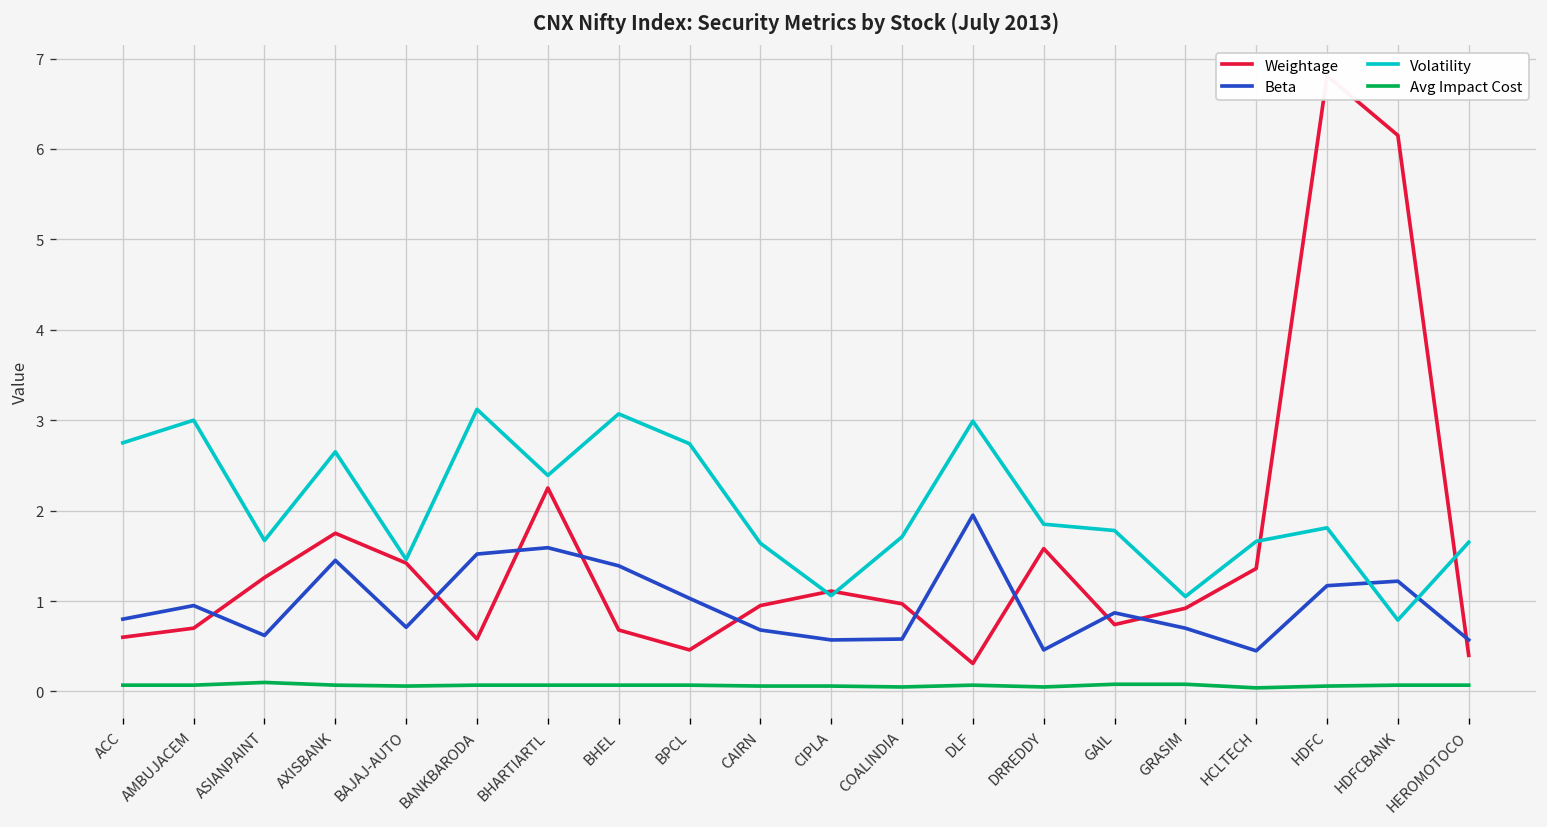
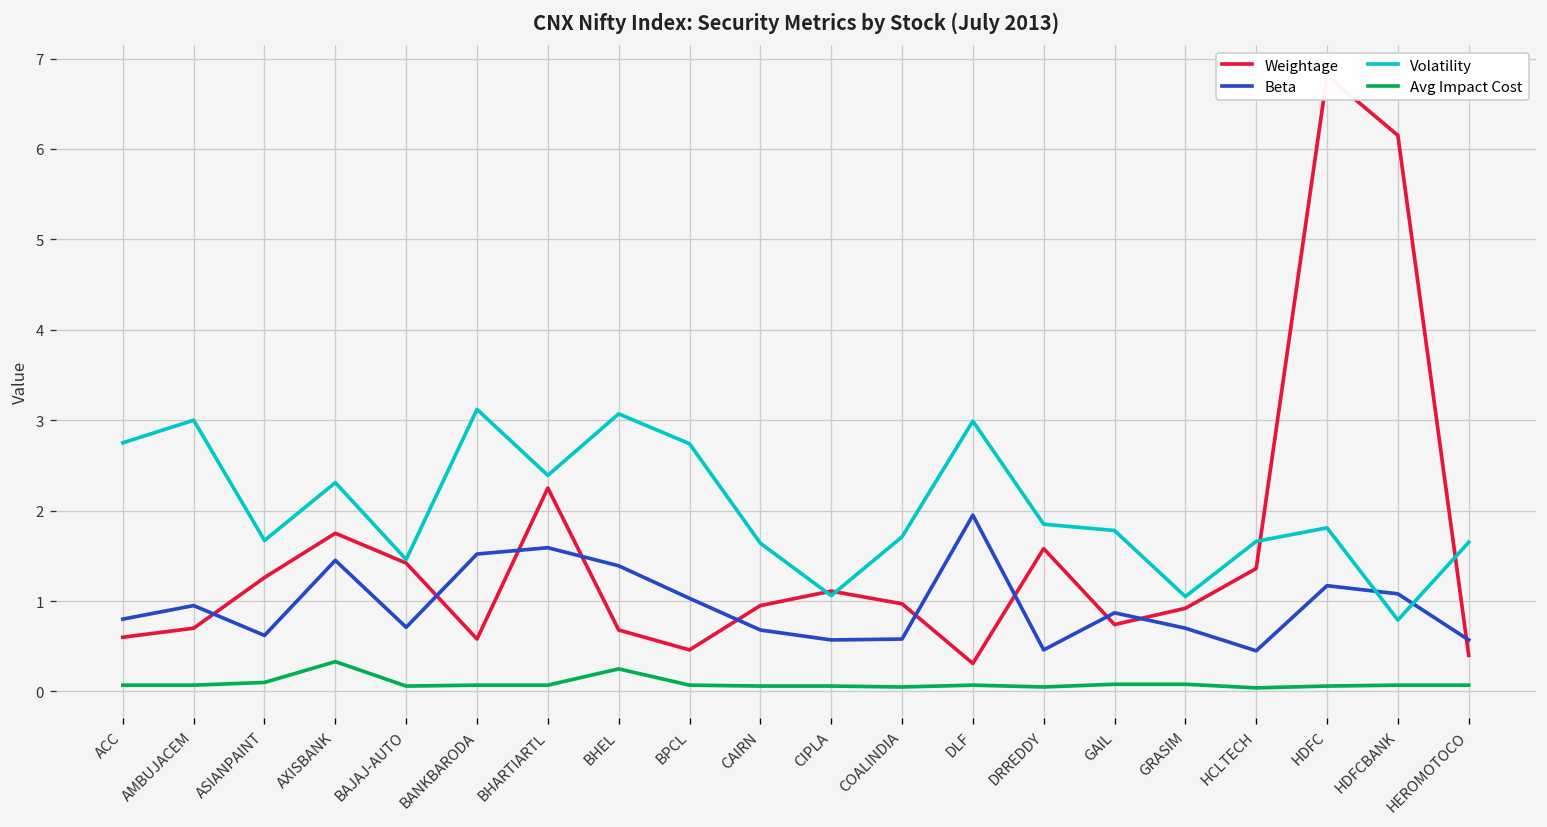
  {
    "Weightage": {
      "ACC": 0.6,
      "AMBUJACEM": 0.7,
      "ASIANPAINT": 1.3,
      "AXISBANK": 1.8,
      "BAJAJ-AUTO": 1.4,
      "BANKBARODA": 0.6,
      "BHARTIARTL": 2.3,
      "BHEL": 0.7,
      "BPCL": 0.5,
      "CAIRN": 1.0,
      "CIPLA": 1.1,
      "COALINDIA": 1.0,
      "DLF": 0.3,
      "DRREDDY": 1.6,
      "GAIL": 0.7,
      "GRASIM": 0.9,
      "HCLTECH": 1.4,
      "HDFCBANK": 6.2,
      "HEROMOTOCO": 0.4
    },
    "Beta": {
      "ACC": 0.8,
      "AMBUJACEM": 1.0,
      "ASIANPAINT": 0.6,
      "AXISBANK": 1.5,
      "BAJAJ-AUTO": 0.7,
      "BANKBARODA": 1.5,
      "BHARTIARTL": 1.6,
      "BHEL": 1.4,
      "BPCL": 1.0,
      "CAIRN": 0.7,
      "CIPLA": 0.6,
      "COALINDIA": 0.6,
      "DLF": 2.0,
      "DRREDDY": 0.5,
      "GAIL": 0.9,
      "GRASIM": 0.7,
      "HCLTECH": 0.5,
      "HDFC": 1.2,
-     "HDFCBANK": 1.2,
+     "HDFCBANK": 1.1,
      "HEROMOTOCO": 0.6
    },
    "Volatility": {
      "ACC": 2.8,
      "AMBUJACEM": 3.0,
      "ASIANPAINT": 1.7,
-     "AXISBANK": 2.7,
+     "AXISBANK": 2.3,
      "BAJAJ-AUTO": 1.5,
      "BANKBARODA": 3.1,
      "BHARTIARTL": 2.4,
      "BHEL": 3.1,
      "BPCL": 2.7,
      "CAIRN": 1.6,
      "CIPLA": 1.1,
      "COALINDIA": 1.7,
      "DLF": 3.0,
      "DRREDDY": 1.9,
      "GAIL": 1.8,
      "GRASIM": 1.1,
      "HCLTECH": 1.7,
      "HDFC": 1.8,
      "HDFCBANK": 0.8,
      "HEROMOTOCO": 1.7
    },
    "Avg Impact Cost": {
      "ACC": 0.1,
      "AMBUJACEM": 0.1,
      "ASIANPAINT": 0.1,
-     "AXISBANK": 0.1,
+     "AXISBANK": 0.3,
      "BAJAJ-AUTO": 0.1,
      "BANKBARODA": 0.1,
      "BHARTIARTL": 0.1,
-     "BHEL": 0.1,
+     "BHEL": 0.3,
      "BPCL": 0.1,
      "CAIRN": 0.1,
      "CIPLA": 0.1,
      "COALINDIA": 0.1,
      "DLF": 0.1,
      "DRREDDY": 0.1,
      "GAIL": 0.1,
      "GRASIM": 0.1,
      "HCLTECH": 0.0,
      "HDFC": 0.1,
      "HDFCBANK": 0.1,
      "HEROMOTOCO": 0.1
    }
  }
